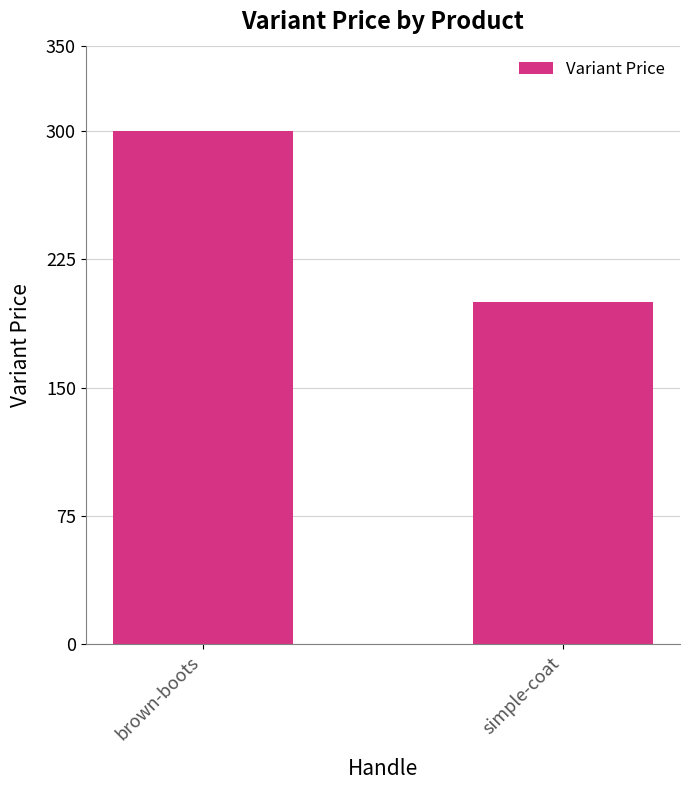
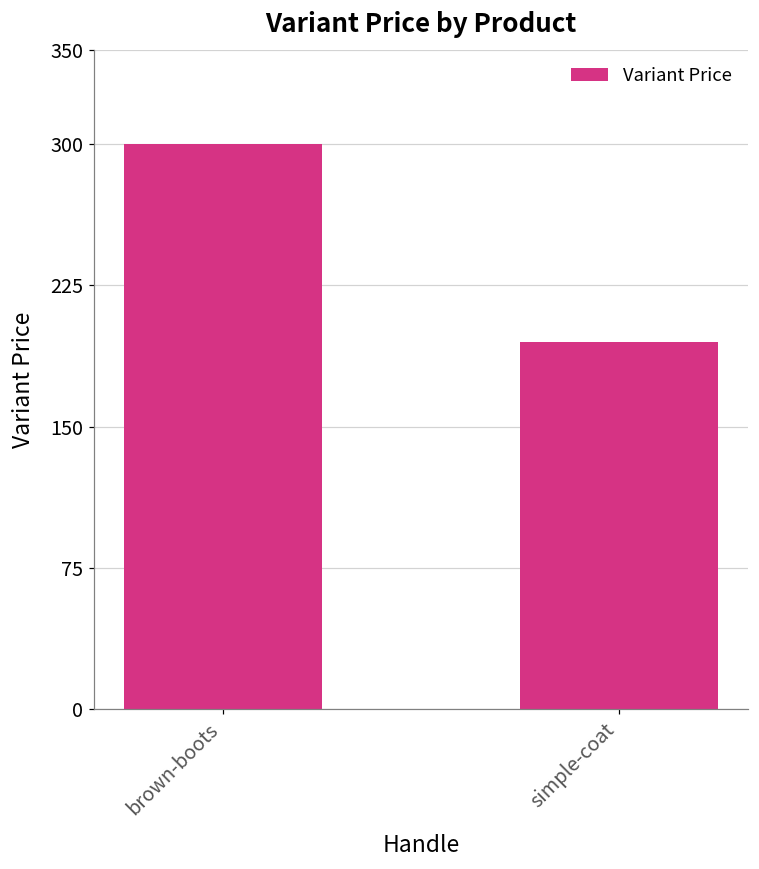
  {
    "brown-boots": 300,
-   "simple-coat": 200
+   "simple-coat": 195
  }
